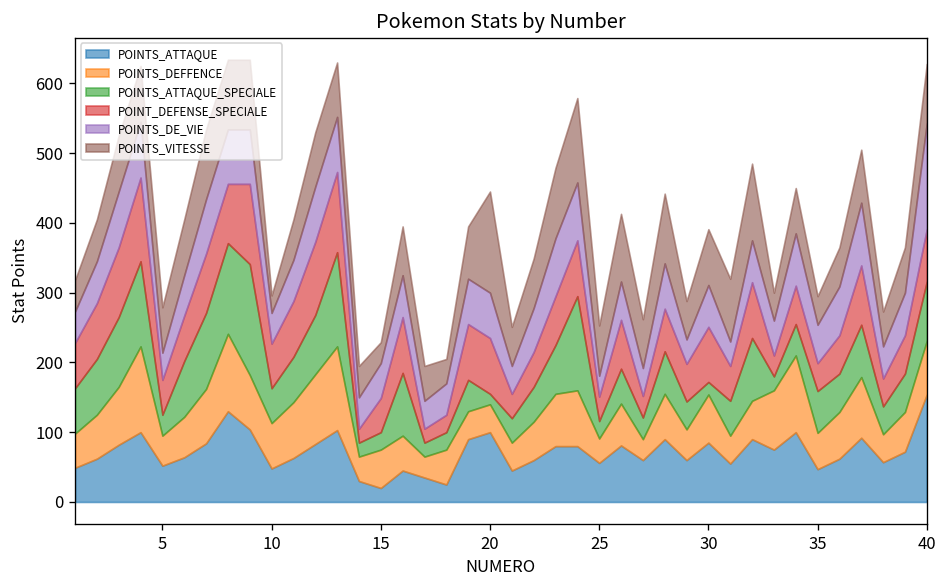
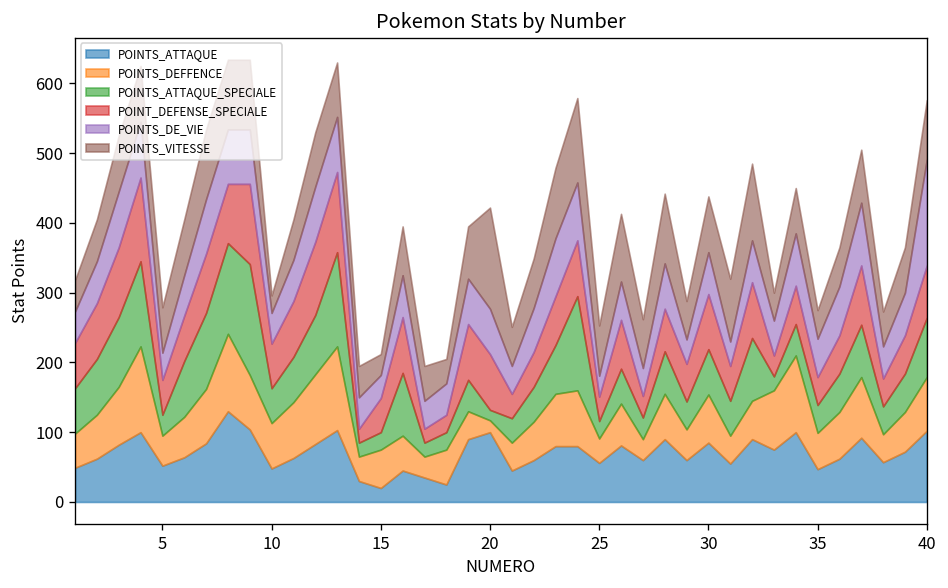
  {
    "POINTS_ATTAQUE": {
      "5": 50,
      "10": 50,
      "15": 20,
      "20": 100,
      "25": 60,
      "30": 90,
      "35": 50,
-     "40": 150
+     "40": 100
    },
    "POINTS_DEFFENCE": {
      "5": 40,
      "10": 70,
      "15": 60,
-     "20": 40,
+     "20": 20,
      "25": 40,
      "30": 70,
      "35": 50,
      "40": 80
    },
    "POINTS_ATTAQUE_SPECIALE": {
      "5": 30,
      "10": 50,
      "15": 30,
      "20": 20,
      "25": 30,
-     "30": 20,
-     "35": 60,
+     "30": 70,
+     "35": 40,
      "40": 90
    },
    "POINT_DEFENSE_SPECIALE": {
      "5": 50,
      "10": 60,
      "15": 50,
      "20": 80,
      "25": 40,
      "30": 80,
      "35": 40,
      "40": 80
    },
    "POINTS_DE_VIE": {
      "5": 40,
      "10": 40,
-     "15": 50,
+     "15": 30,
      "20": 70,
      "25": 30,
      "30": 60,
      "35": 60,
      "40": 150
    },
    "POINTS_VITESSE": {
      "5": 70,
      "10": 30,
      "15": 30,
      "20": 150,
      "25": 70,
      "30": 80,
      "35": 40,
      "40": 90
    }
  }
